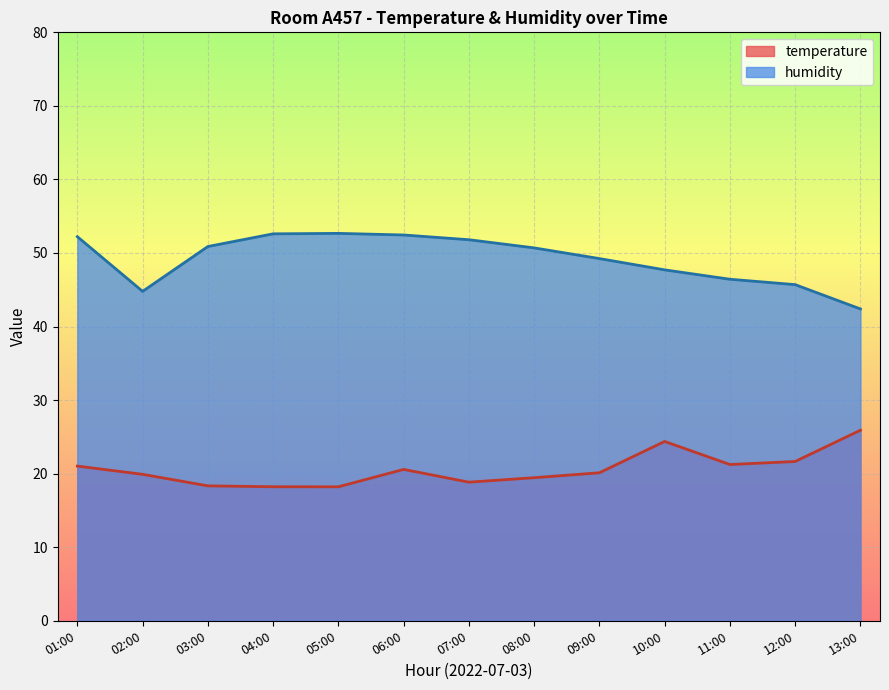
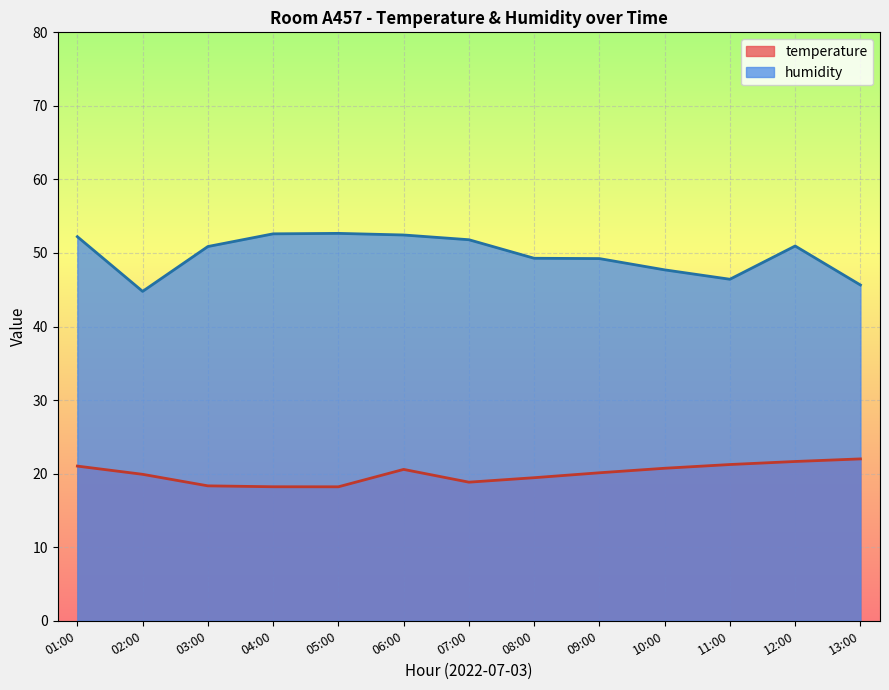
  {
    "temperature": {
      "01:00": 21,
      "02:00": 20,
      "03:00": 18,
      "04:00": 18,
      "05:00": 18,
      "06:00": 21,
      "07:00": 19,
      "08:00": 19,
      "09:00": 20,
-     "10:00": 24,
+     "10:00": 21,
      "11:00": 21,
      "12:00": 22,
-     "13:00": 26
+     "13:00": 22
    },
    "humidity": {
      "01:00": 52,
      "02:00": 45,
      "03:00": 51,
      "04:00": 53,
      "05:00": 53,
      "06:00": 52,
      "07:00": 52,
-     "08:00": 51,
+     "08:00": 49,
      "09:00": 49,
      "10:00": 48,
      "11:00": 46,
-     "12:00": 46,
-     "13:00": 42
+     "12:00": 51,
+     "13:00": 46
    }
  }
